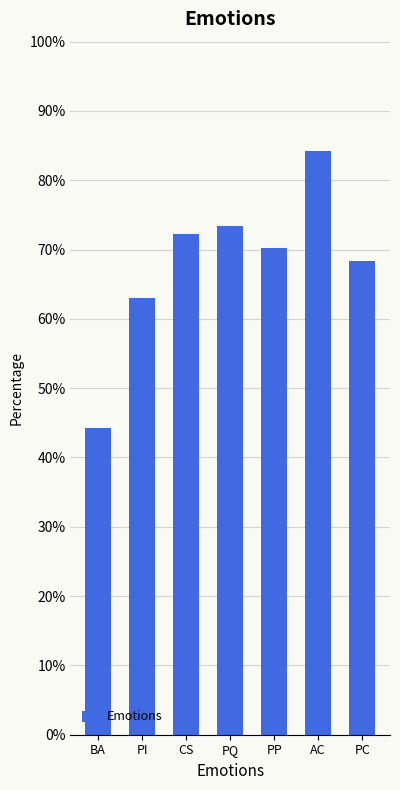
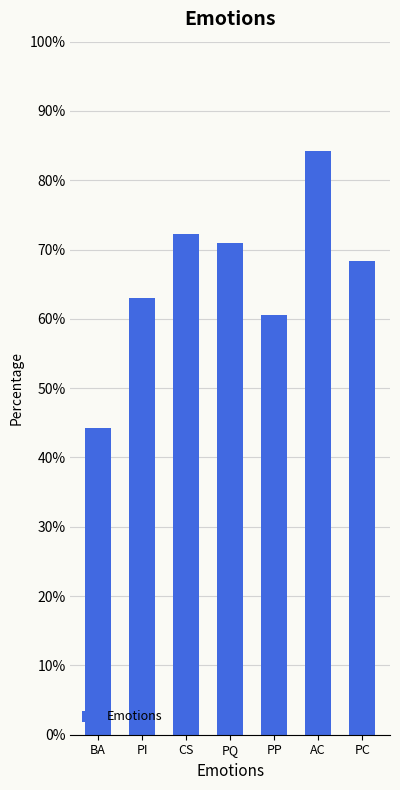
  {
    "BA": "44%",
    "PI": "63%",
    "CS": "72%",
-   "PQ": "73%",
-   "PP": "70%",
+   "PQ": "71%",
+   "PP": "61%",
    "AC": "84%",
    "PC": "68%"
  }
